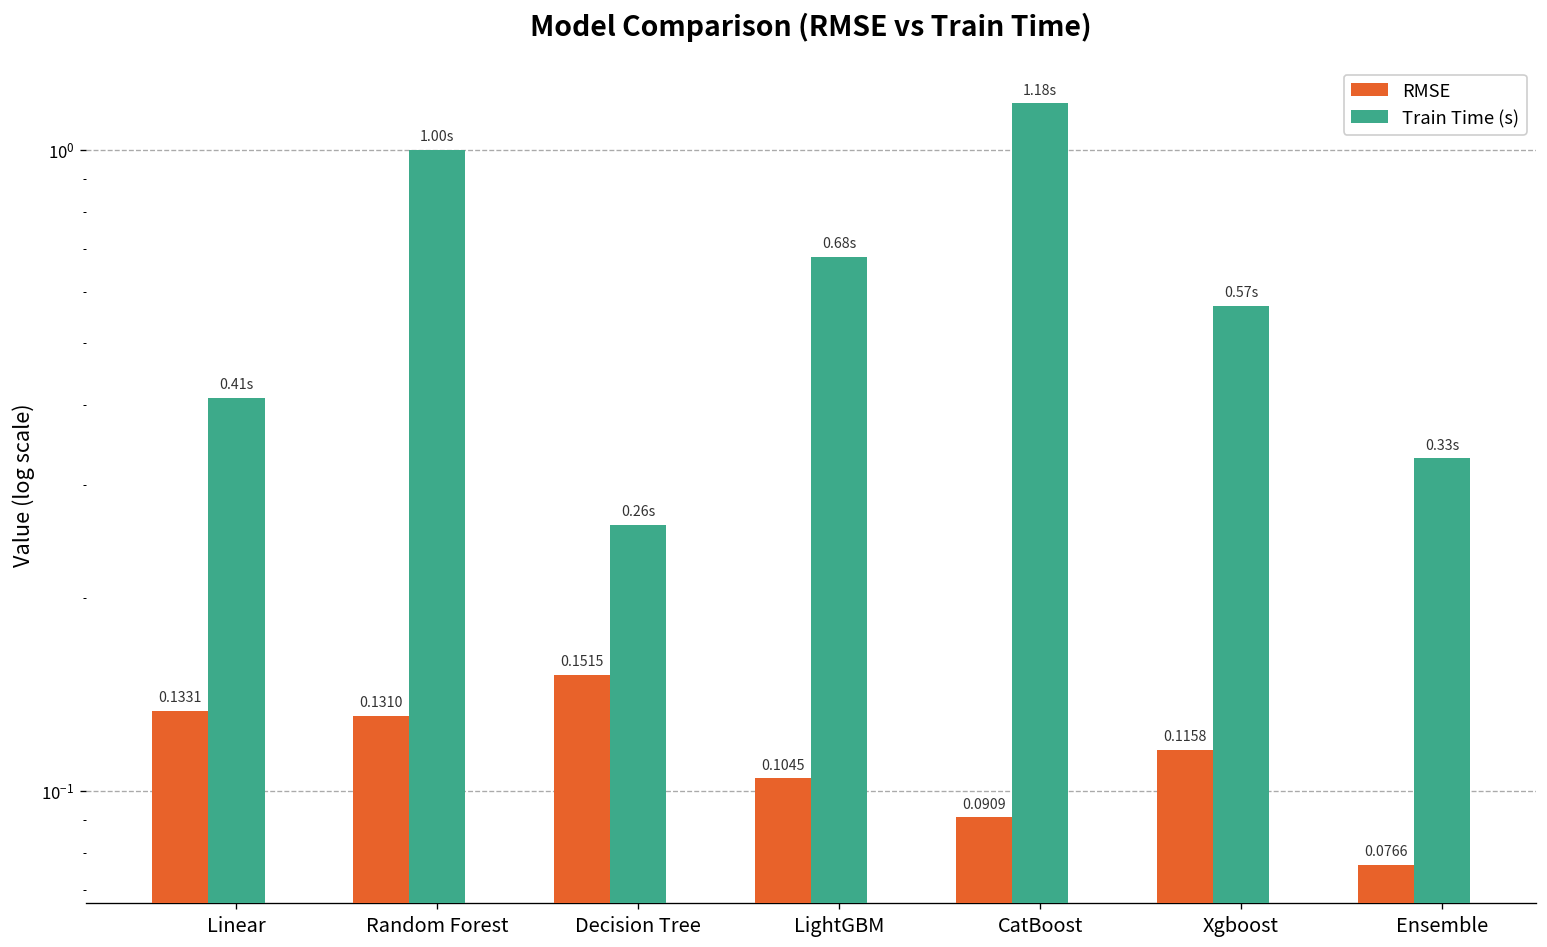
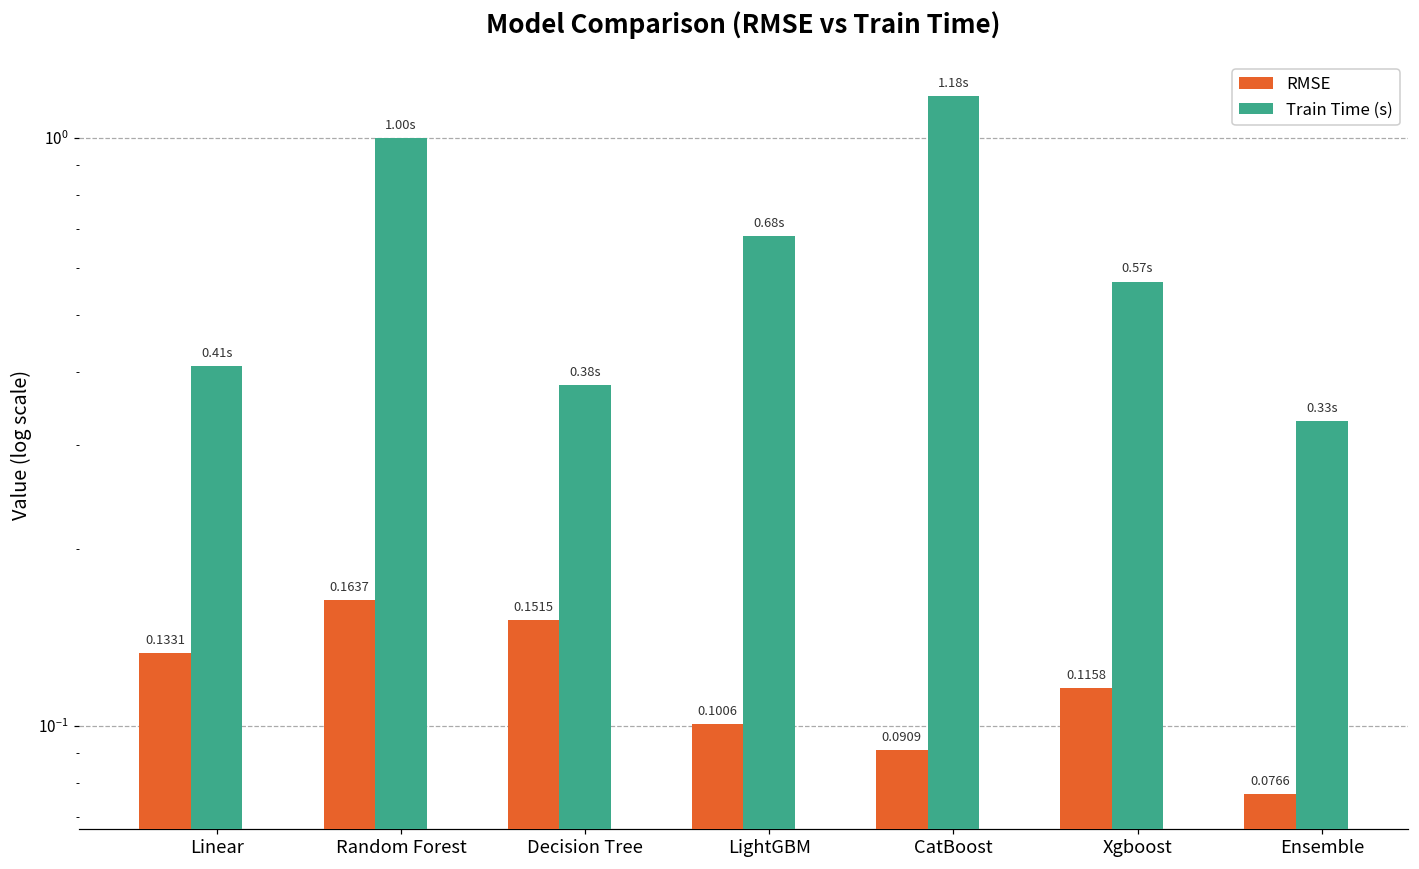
  {
    "RMSE": {
      "Linear": "0.1331",
-     "Random Forest": "0.1310",
+     "Random Forest": "0.1637",
      "Decision Tree": "0.1515",
-     "LightGBM": "0.1045",
+     "LightGBM": "0.1006",
      "CatBoost": "0.0909",
      "Xgboost": "0.1158",
      "Ensemble": "0.0766"
    },
    "Train Time (s)": {
      "Linear": "0.41s",
      "Random Forest": "1.00s",
-     "Decision Tree": "0.26s",
+     "Decision Tree": "0.38s",
      "LightGBM": "0.68s",
      "CatBoost": "1.18s",
      "Xgboost": "0.57s",
      "Ensemble": "0.33s"
    }
  }
